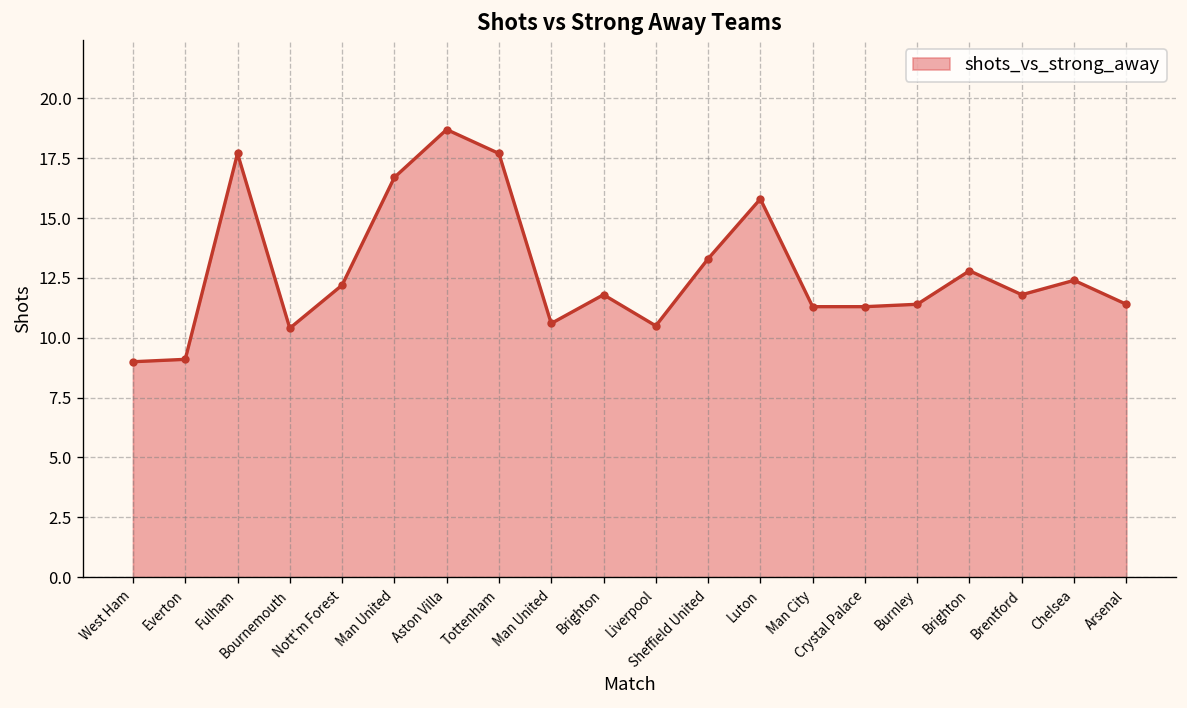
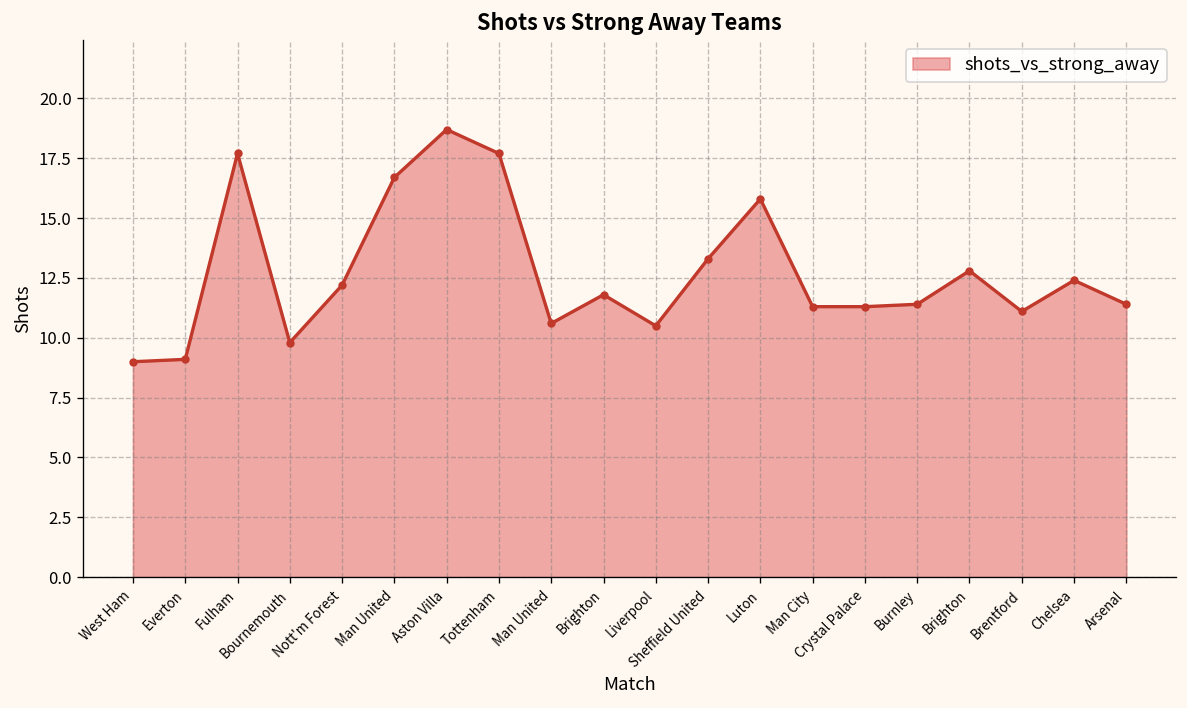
  {
    "West Ham": 9.0,
    "Everton": 9.1,
    "Fulham": 17.7,
-   "Bournemouth": 10.4,
+   "Bournemouth": 9.8,
    "Nott'm Forest": 12.2,
    "Aston Villa": 18.7,
    "Tottenham": 17.7,
    "Liverpool": 10.5,
    "Sheffield United": 13.3,
    "Luton": 15.8,
    "Man City": 11.3,
    "Crystal Palace": 11.3,
    "Burnley": 11.4,
-   "Brentford": 11.8,
+   "Brentford": 11.1,
    "Chelsea": 12.4,
    "Arsenal": 11.4
  }
